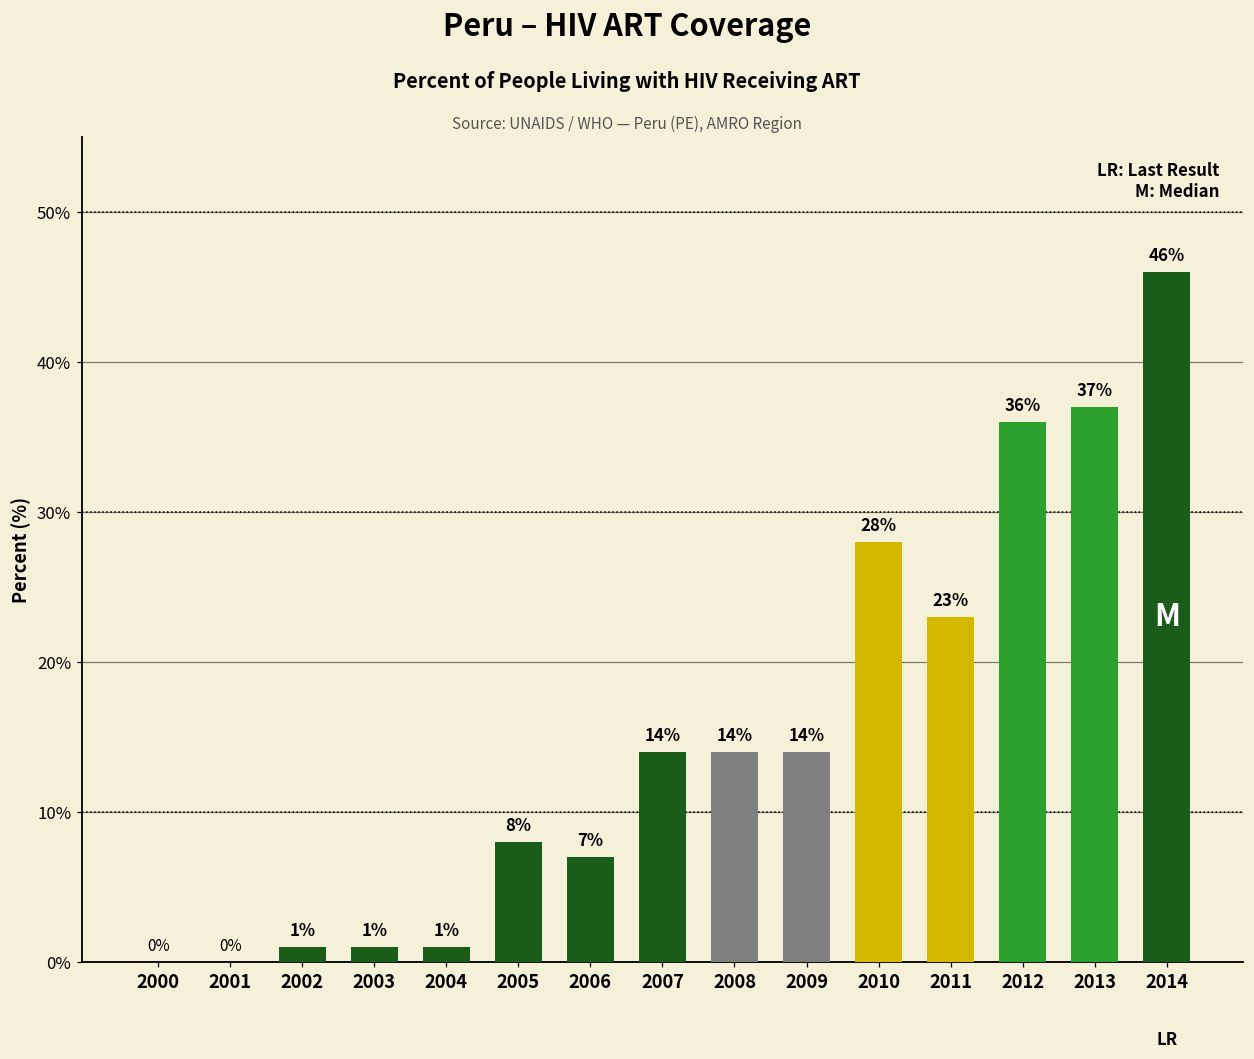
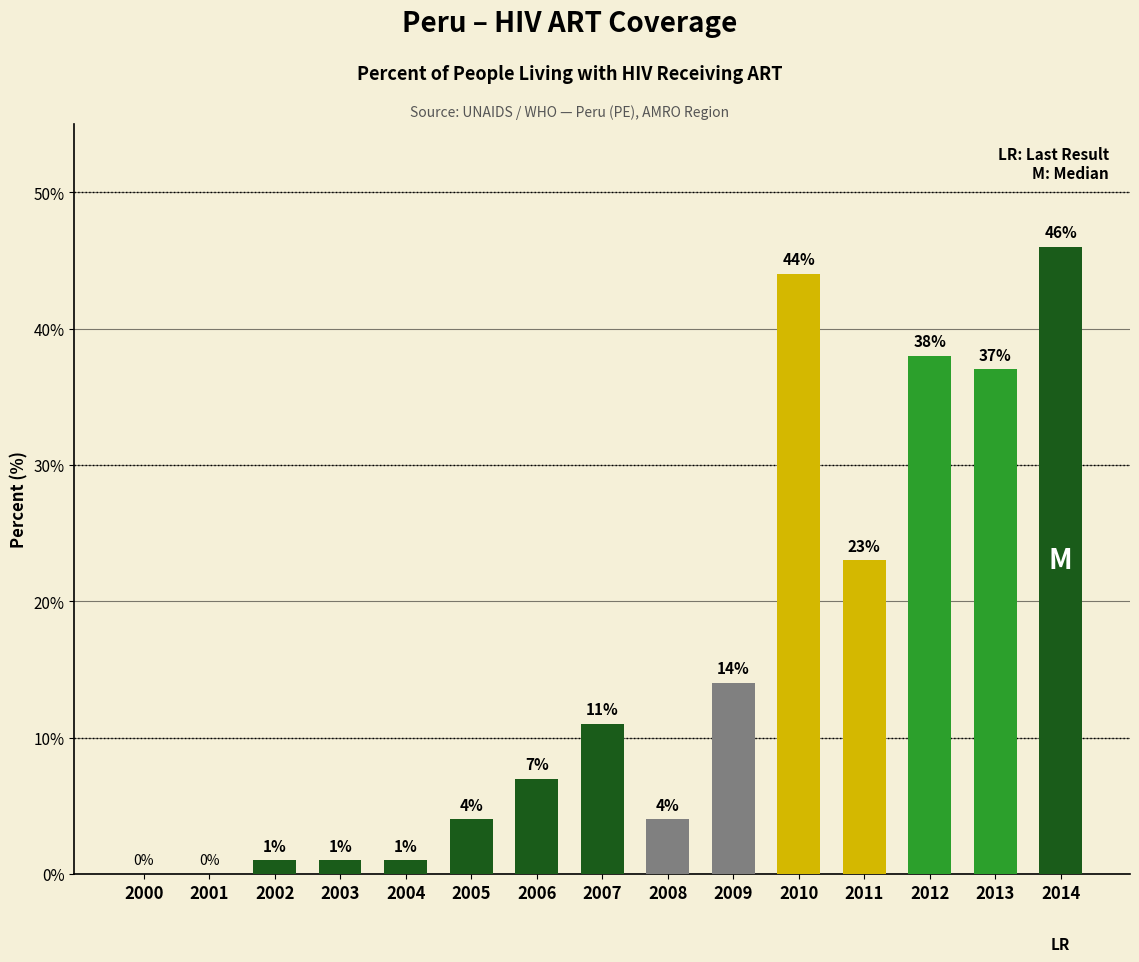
  {
    "2000": "0%",
    "2001": "0%",
    "2002": "1%",
    "2003": "1%",
    "2004": "1%",
-   "2005": "8%",
+   "2005": "4%",
    "2006": "7%",
-   "2007": "14%",
-   "2008": "14%",
+   "2007": "11%",
+   "2008": "4%",
    "2009": "14%",
-   "2010": "28%",
+   "2010": "44%",
    "2011": "23%",
-   "2012": "36%",
+   "2012": "38%",
    "2013": "37%",
    "2014": "46%"
  }
